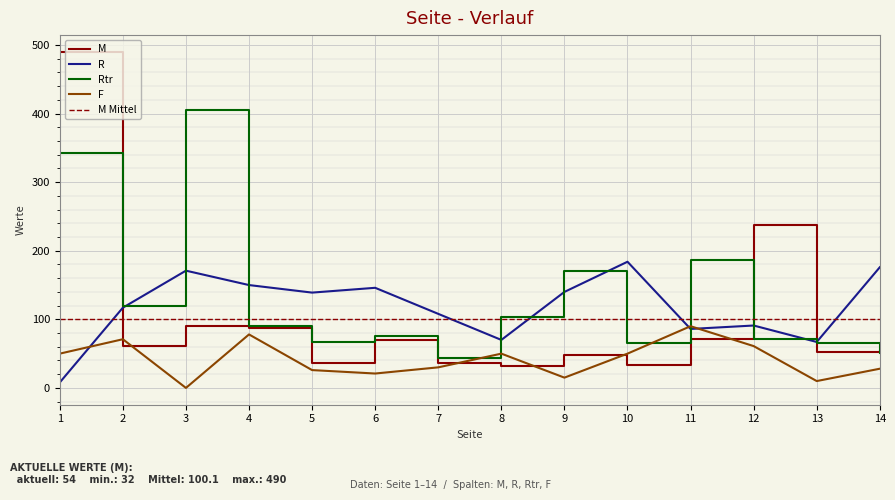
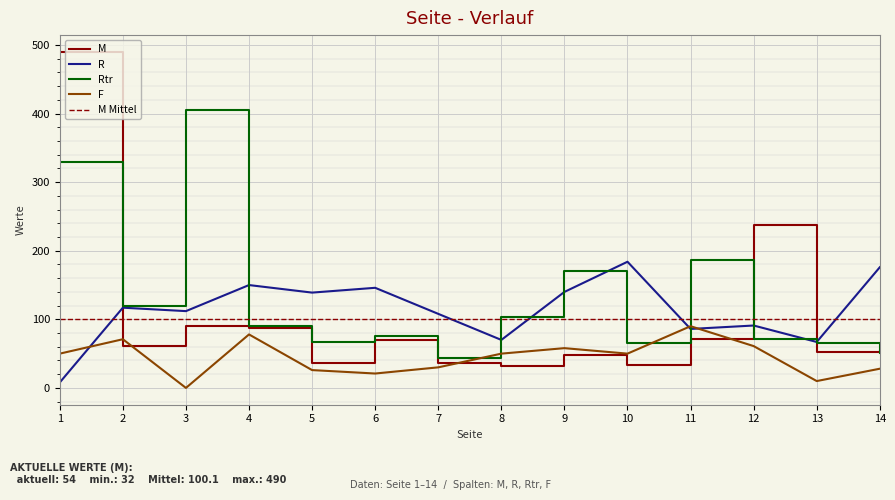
  {
    "M": {
      "1": 490,
      "2": 60,
      "3": 90,
      "5": 40,
      "6": 70,
      "7": 40,
      "8": 30,
      "9": 50,
      "10": 30,
      "11": 70,
      "12": 240,
      "13": 50
    },
    "R": {
      "1": 10,
-     "3": 170,
+     "3": 110,
      "4": 150,
      "5": 140,
      "6": 150,
      "7": 110,
      "8": 70,
      "9": 140,
      "10": 180,
      "11": 90,
      "12": 90,
      "14": 180
    },
    "Rtr": {
-     "1": 340,
+     "1": 330,
      "3": 410,
      "5": 70,
      "6": 80,
      "7": 40,
      "8": 100,
      "9": 170,
      "10": 70,
      "11": 190,
      "12": 70
    },
    "F": {
      "1": 50,
      "2": 70,
      "3": 0,
      "4": 80,
      "5": 30,
      "6": 20,
      "7": 30,
      "8": 50,
-     "9": 20,
+     "9": 60,
      "10": 50,
      "11": 90,
      "12": 60,
      "13": 10,
      "14": 30
    }
  }
